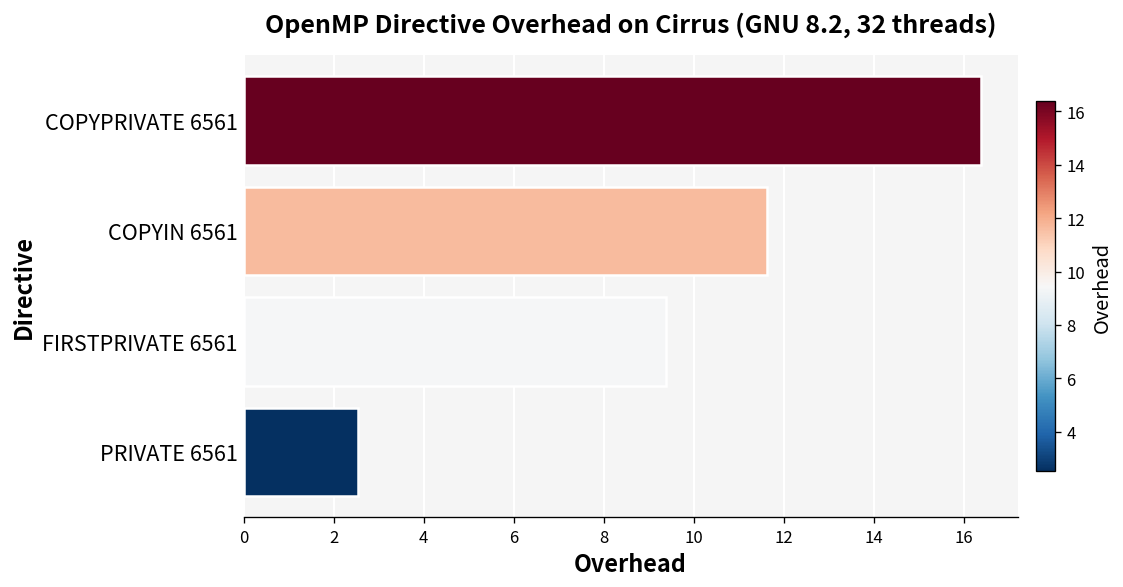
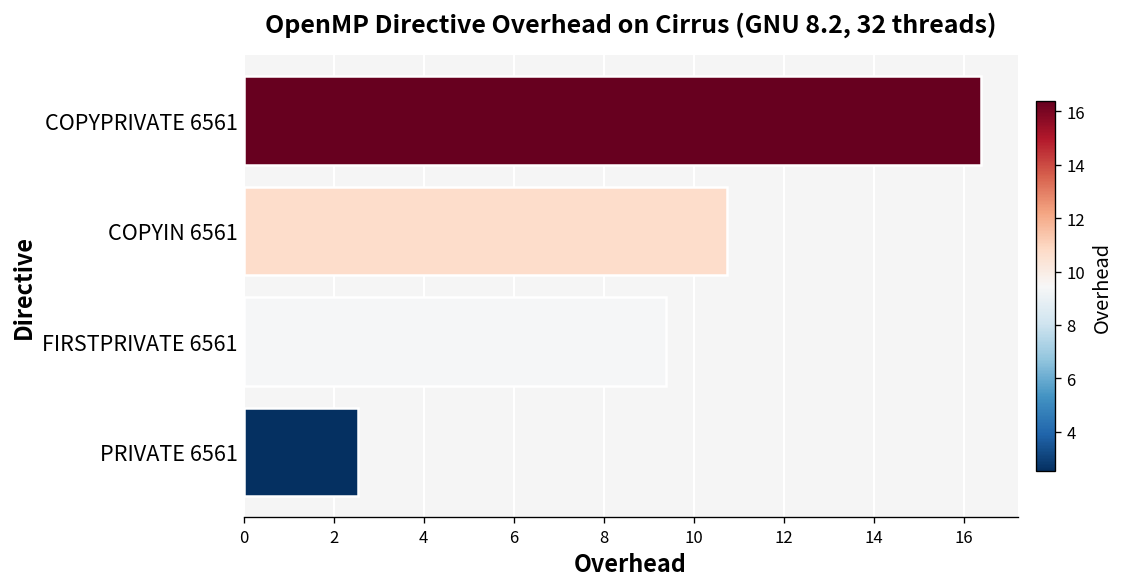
  {
    "COPYPRIVATE 6561": 16.4,
-   "COPYIN 6561": 11.6,
+   "COPYIN 6561": 10.7,
    "FIRSTPRIVATE 6561": 9.4,
    "PRIVATE 6561": 2.5
  }
